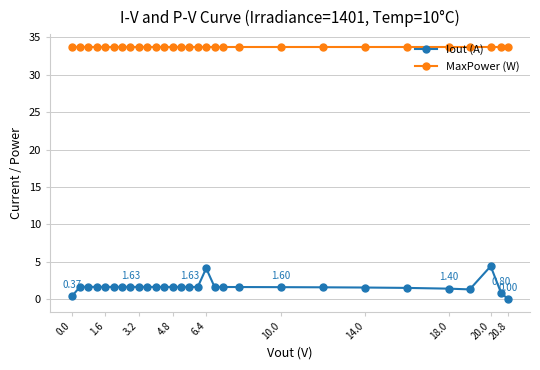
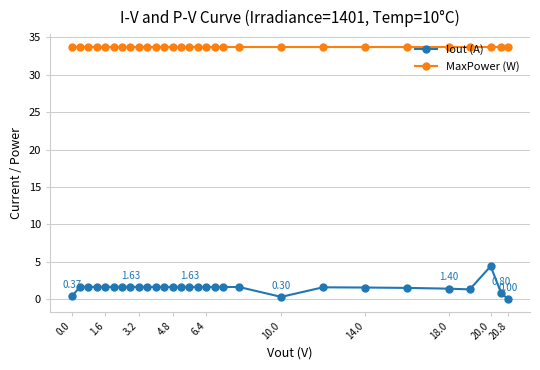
  {
    "Iout (A)": {
      "3.2": 1.63,
-     "6.4": 4,
-     "10.0": 1.60,
+     "6.4": 2,
+     "10.0": 0.30,
      "18.0": 1.40
    },
    "MaxPower (W)": {
      "0.0": 34,
      "1.6": 34,
      "3.2": 34,
      "4.8": 34,
      "6.4": 34,
      "10.0": 34,
      "14.0": 34,
      "18.0": 34,
      "20.0": 34,
      "20.8": 34
    }
  }
